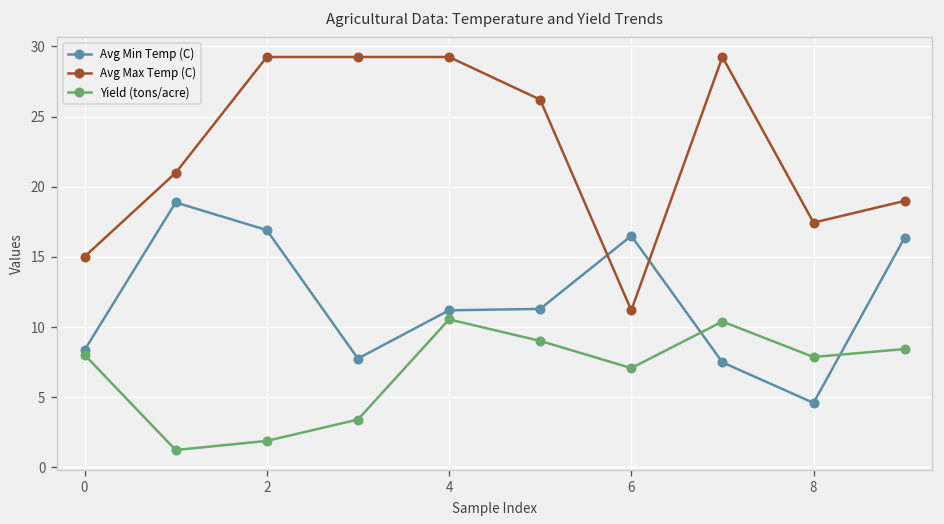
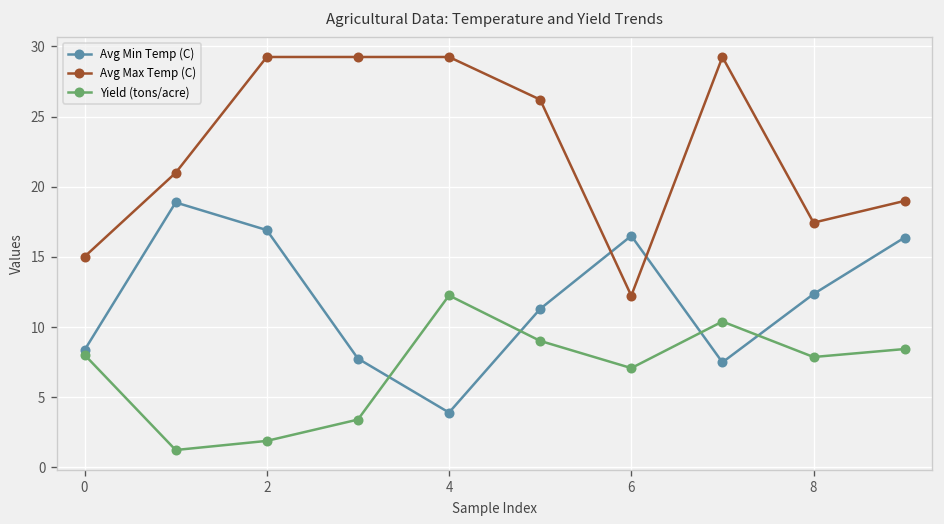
  {
    "Avg Min Temp (C)": {
      "0": 8.4,
      "2": 16.9,
-     "4": 11.2,
+     "4": 3.9,
      "6": 16.5,
-     "8": 4.6
+     "8": 12.4
    },
    "Avg Max Temp (C)": {
      "0": 15.0,
      "2": 29.3,
      "4": 29.3,
-     "6": 11.2,
+     "6": 12.2,
      "8": 17.4
    },
    "Yield (tons/acre)": {
      "0": 8.0,
      "2": 1.9,
-     "4": 10.5,
+     "4": 12.3,
      "6": 7.1,
      "8": 7.9
    }
  }
